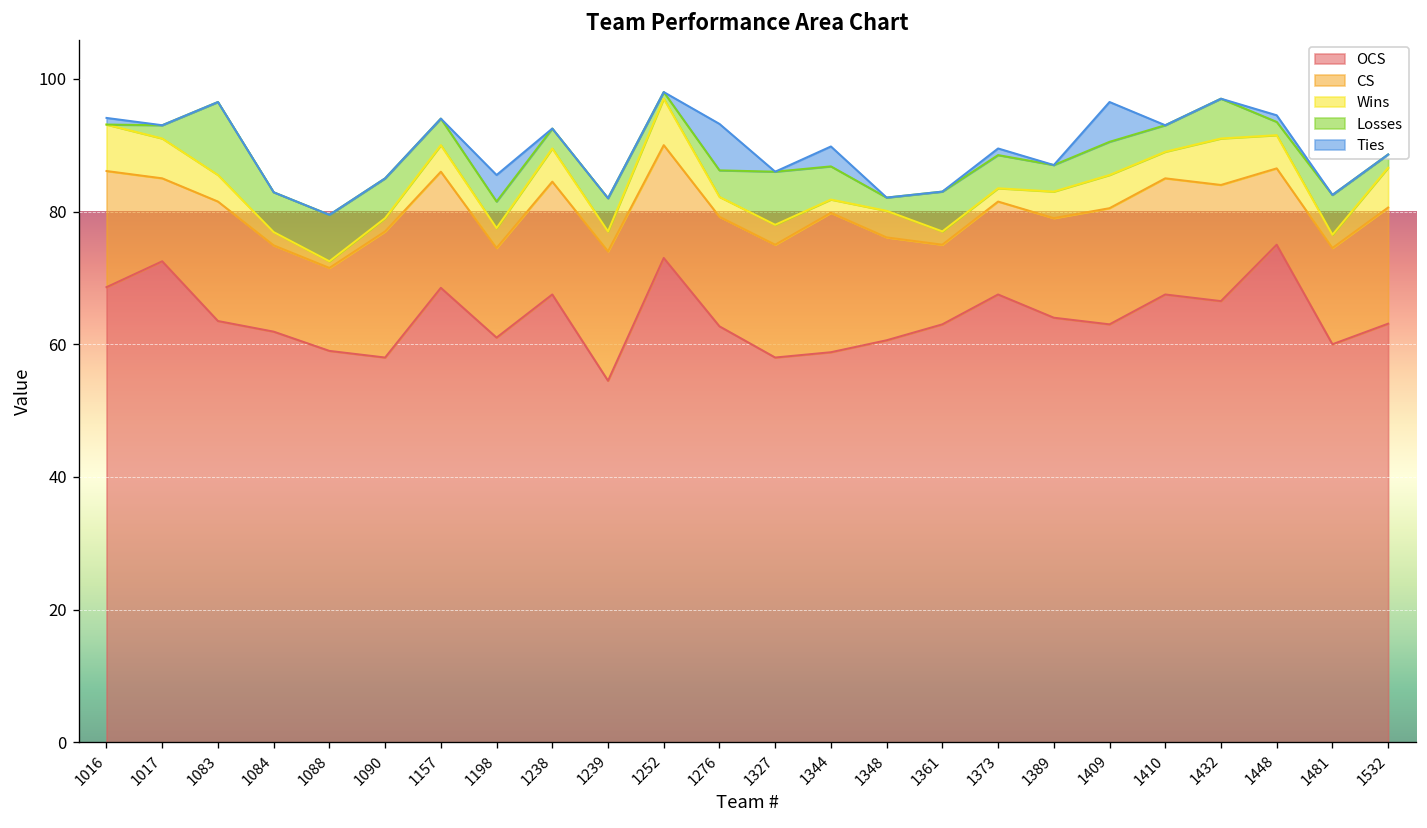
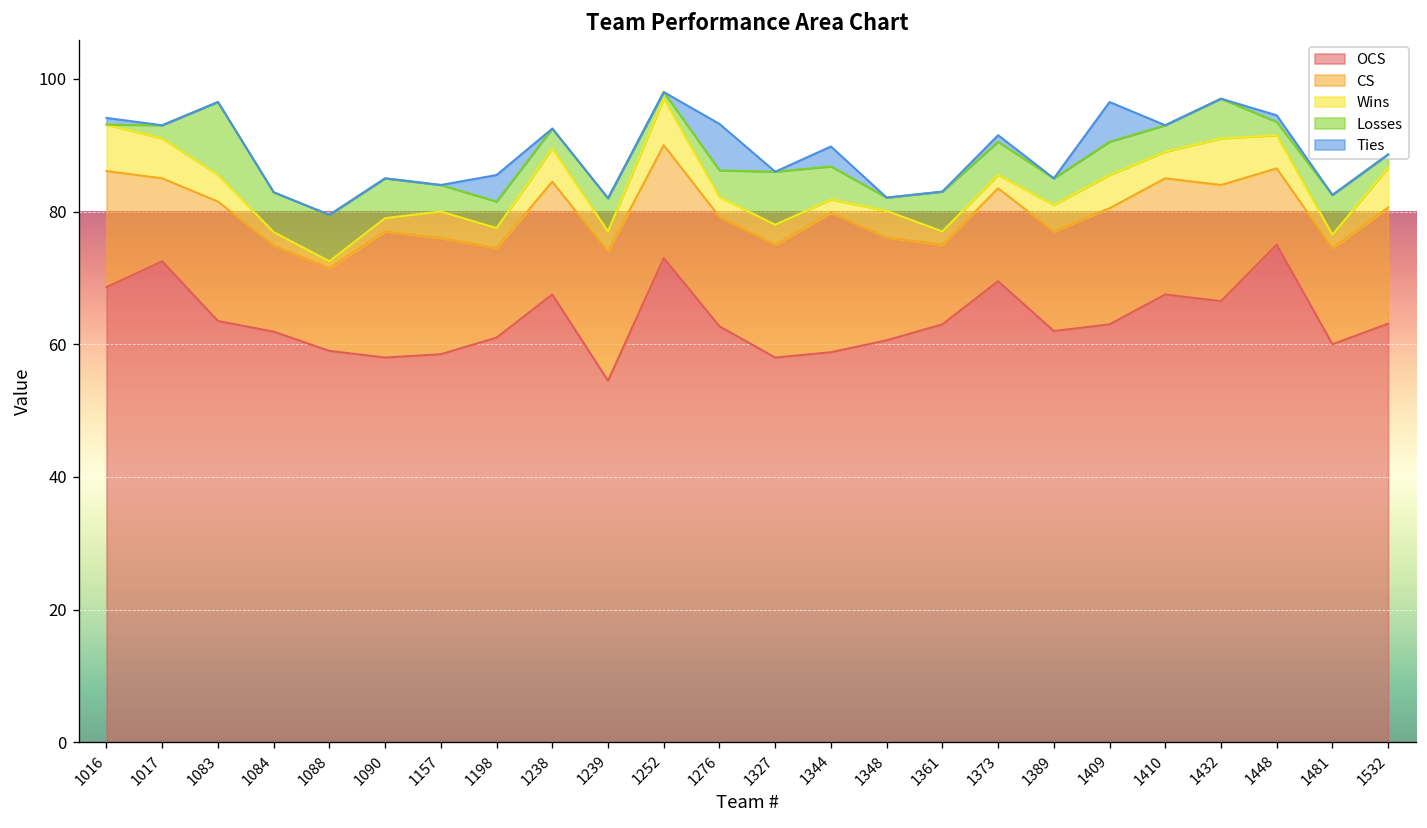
  {
    "OCS": {
      "1016": 69,
      "1017": 73,
      "1083": 64,
      "1084": 62,
      "1088": 59,
      "1090": 58,
-     "1157": 69,
+     "1157": 59,
      "1198": 61,
      "1238": 68,
      "1239": 55,
      "1252": 73,
      "1276": 63,
      "1327": 58,
      "1344": 59,
      "1348": 61,
      "1361": 63,
-     "1373": 68,
-     "1389": 64,
+     "1373": 70,
+     "1389": 62,
      "1409": 63,
      "1410": 68,
      "1432": 67,
      "1448": 75,
      "1481": 60,
      "1532": 63
    },
    "Losses": {
      "1198": 4,
      "1276": 4,
      "1344": 5,
      "1373": 5,
      "1409": 5,
      "1448": 2
    },
    "Ties": {
      "1016": 1,
      "1198": 4,
      "1276": 7,
      "1344": 3,
      "1373": 1,
      "1409": 6,
      "1448": 1
    }
  }
